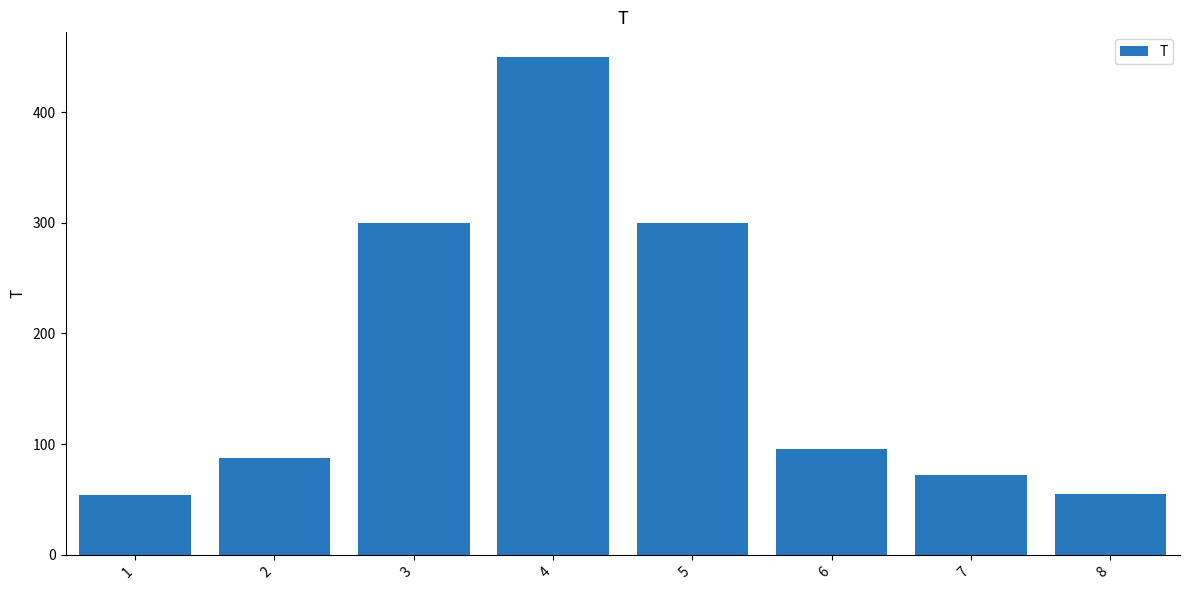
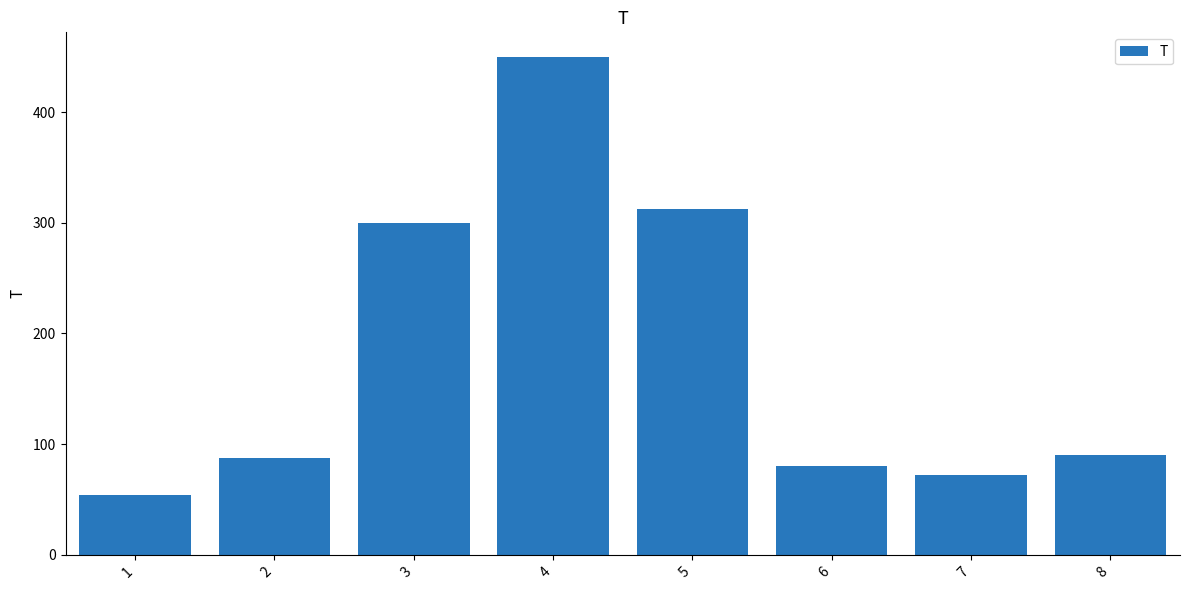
  {
    "1": 54,
    "2": 88,
    "3": 300,
    "4": 450,
-   "5": 300,
-   "6": 96,
+   "5": 312,
+   "6": 81,
    "7": 73,
-   "8": 55
+   "8": 90
  }
